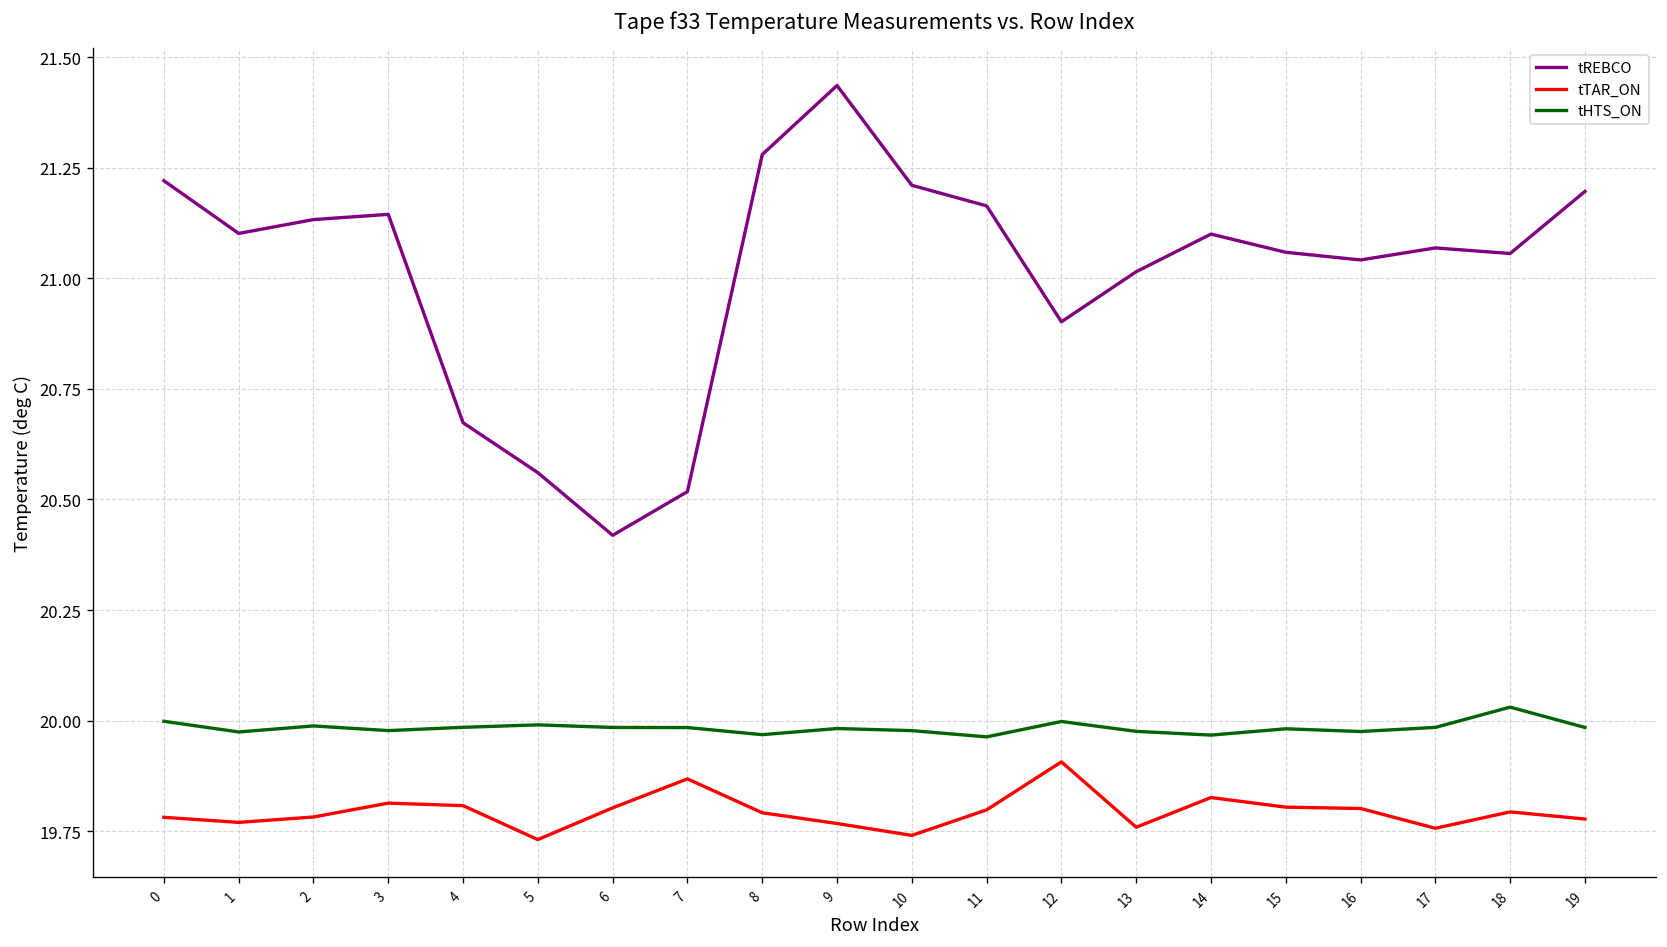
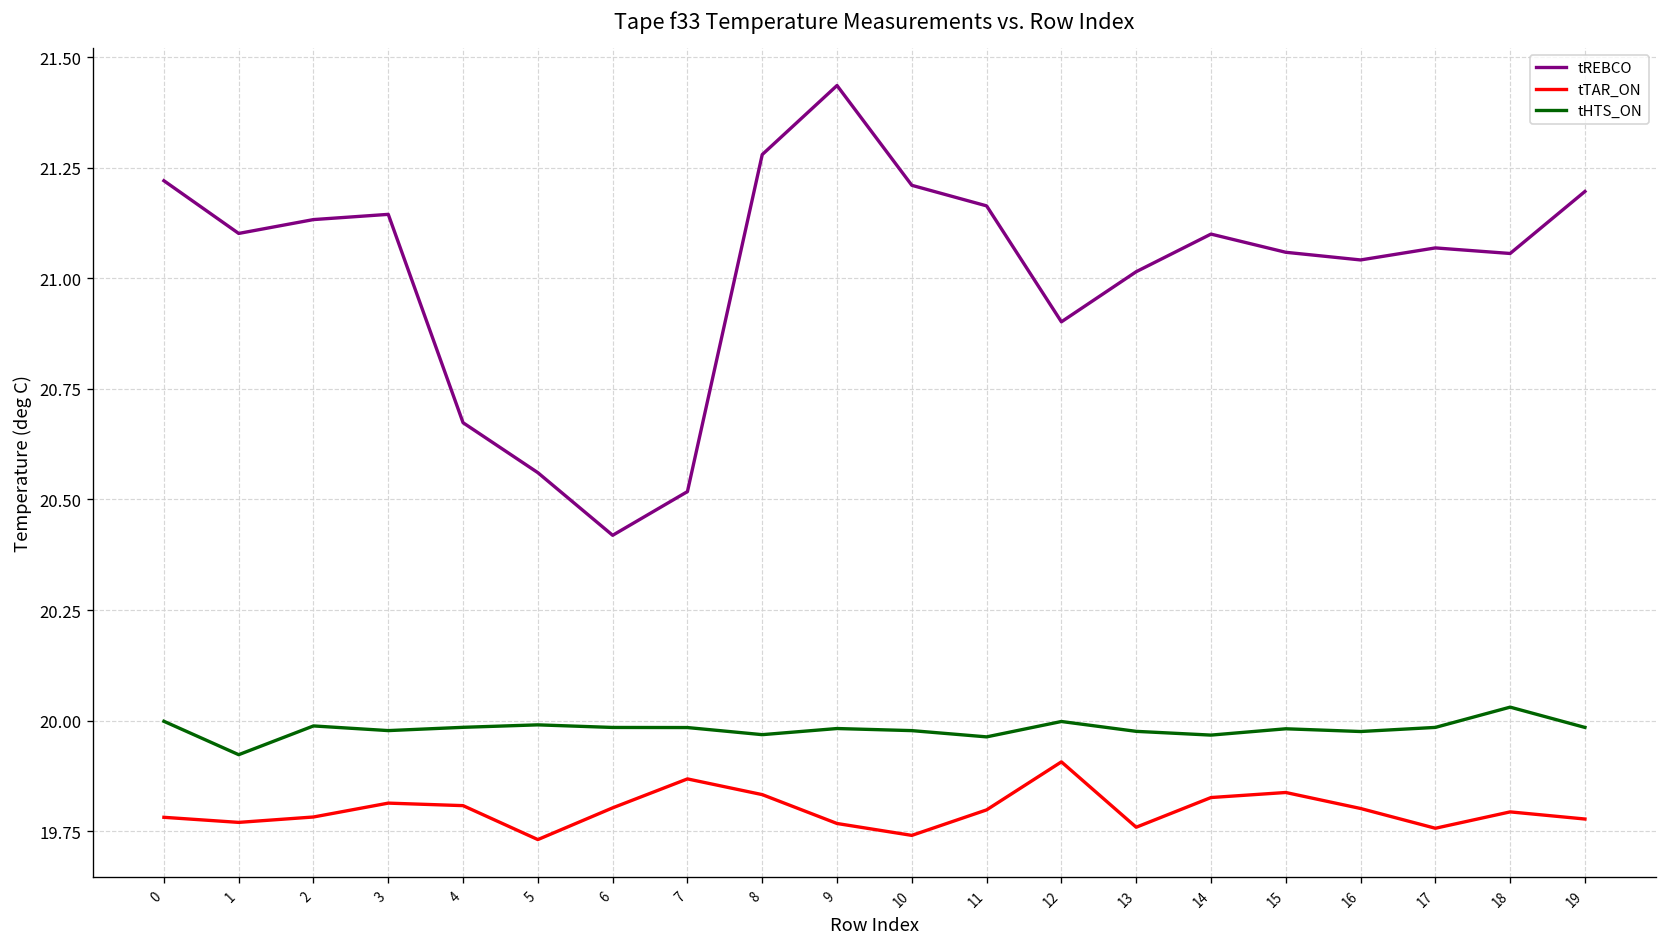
  {
    "tREBCO": {
      "0": 21.22,
      "1": 21.10,
      "2": 21.13,
      "3": 21.14,
      "4": 20.67,
      "5": 20.56,
      "6": 20.42,
      "7": 20.52,
      "8": 21.28,
      "9": 21.44,
      "10": 21.21,
      "11": 21.16,
      "12": 20.90,
      "13": 21.01,
      "14": 21.10,
      "15": 21.06,
      "16": 21.04,
      "17": 21.07,
      "18": 21.06,
      "19": 21.20
    },
    "tTAR_ON": {
      "0": 19.78,
      "1": 19.77,
      "2": 19.78,
      "3": 19.81,
      "4": 19.81,
      "5": 19.73,
      "6": 19.80,
      "7": 19.87,
-     "8": 19.79,
+     "8": 19.83,
      "9": 19.77,
      "10": 19.74,
      "11": 19.80,
      "12": 19.91,
      "13": 19.76,
      "14": 19.83,
-     "15": 19.80,
+     "15": 19.84,
      "16": 19.80,
      "17": 19.76,
      "18": 19.79,
      "19": 19.78
    },
    "tHTS_ON": {
      "0": 20.00,
-     "1": 19.97,
+     "1": 19.92,
      "2": 19.99,
      "3": 19.98,
      "4": 19.98,
      "5": 19.99,
      "6": 19.98,
      "7": 19.98,
      "8": 19.97,
      "9": 19.98,
      "10": 19.98,
      "11": 19.96,
      "12": 20.00,
      "13": 19.98,
      "14": 19.97,
      "15": 19.98,
      "16": 19.98,
      "17": 19.98,
      "18": 20.03,
      "19": 19.98
    }
  }
